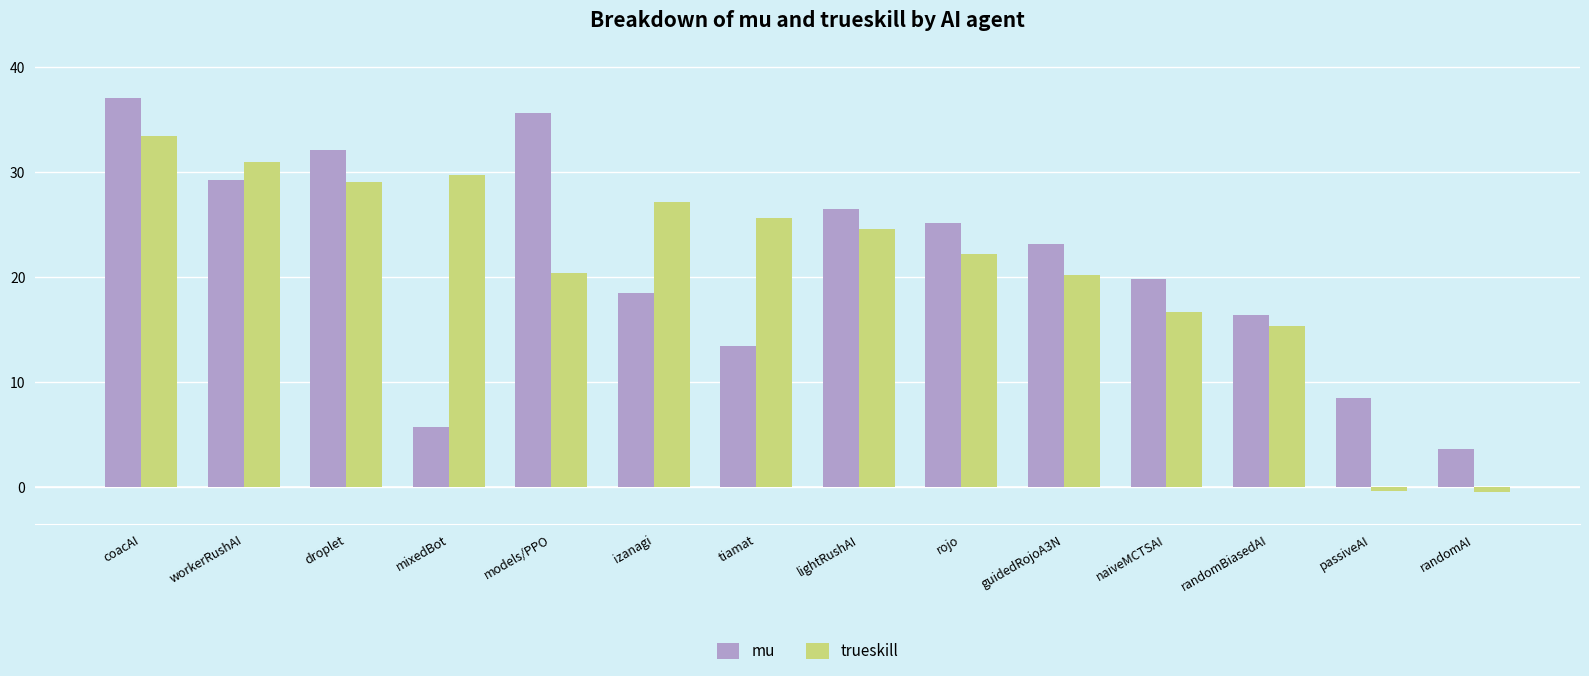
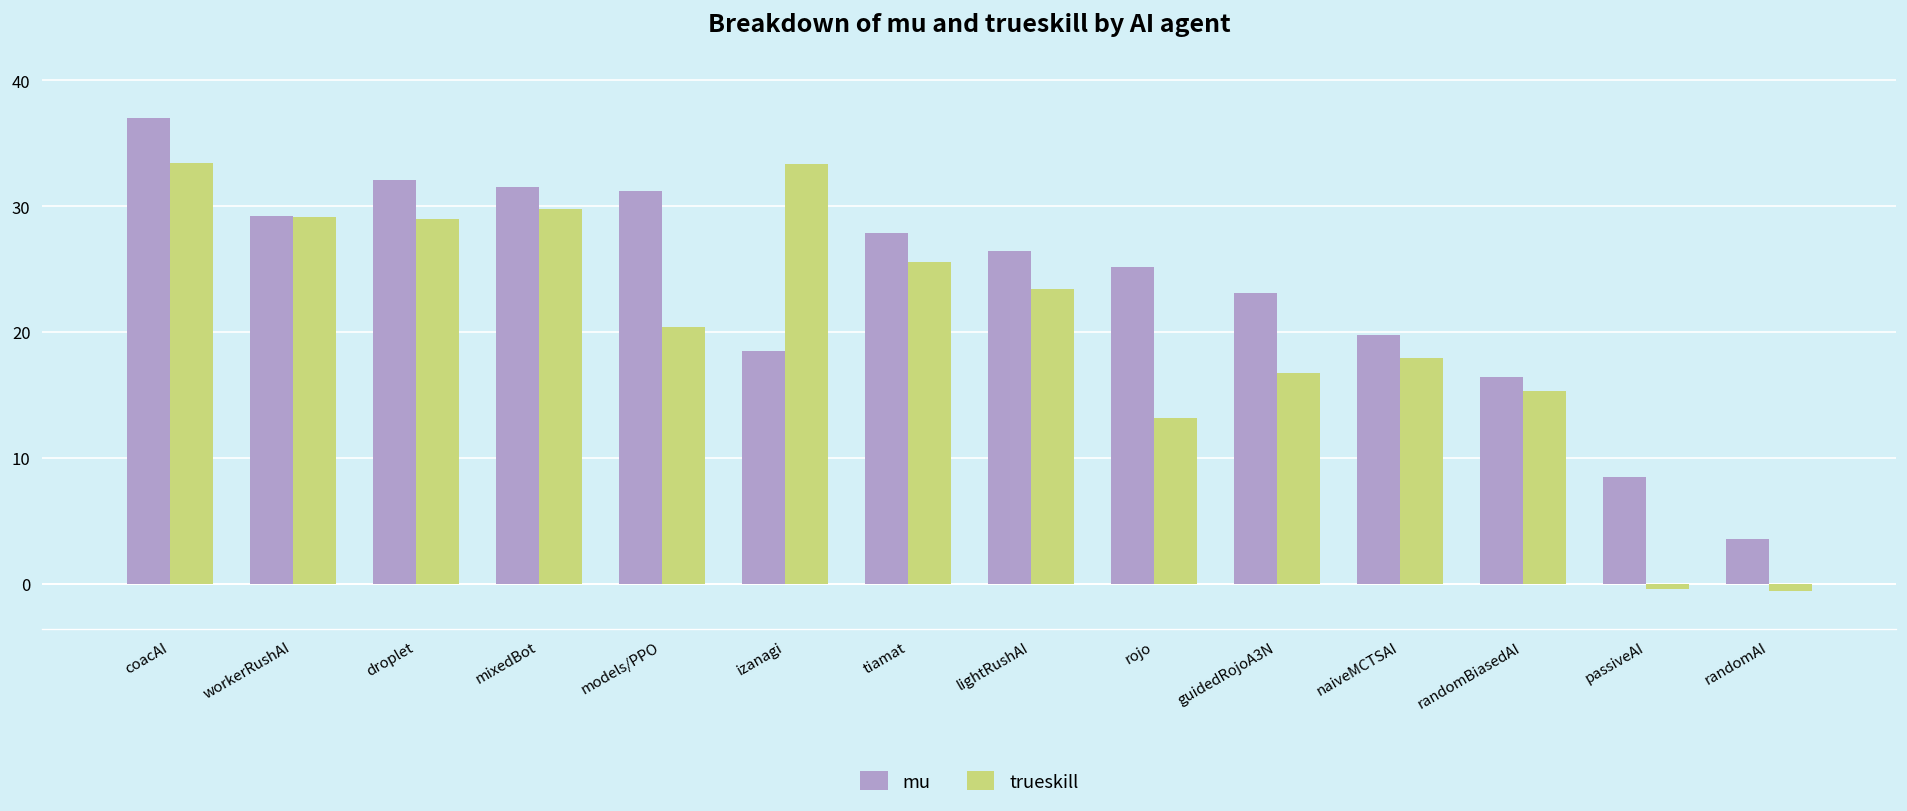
  {
    "mu": {
      "coacAI": 37.0,
      "workerRushAI": 29.2,
      "droplet": 32.0,
-     "mixedBot": 5.7,
-     "models/PPO": 35.6,
+     "mixedBot": 31.5,
+     "models/PPO": 31.2,
      "izanagi": 18.5,
-     "tiamat": 13.4,
+     "tiamat": 27.8,
      "lightRushAI": 26.4,
      "rojo": 25.2,
      "guidedRojoA3N": 23.1,
      "naiveMCTSAI": 19.8,
      "randomBiasedAI": 16.4,
      "passiveAI": 8.5,
      "randomAI": 3.6
    },
    "trueskill": {
      "coacAI": 33.4,
-     "workerRushAI": 31.0,
+     "workerRushAI": 29.1,
      "droplet": 29.0,
      "mixedBot": 29.8,
      "models/PPO": 20.4,
-     "izanagi": 27.1,
+     "izanagi": 33.3,
      "tiamat": 25.6,
-     "lightRushAI": 24.6,
-     "rojo": 22.2,
-     "guidedRojoA3N": 20.2,
-     "naiveMCTSAI": 16.6,
+     "lightRushAI": 23.4,
+     "rojo": 13.1,
+     "guidedRojoA3N": 16.8,
+     "naiveMCTSAI": 17.9,
      "randomBiasedAI": 15.3,
      "passiveAI": -0.4,
      "randomAI": -0.5
    }
  }
